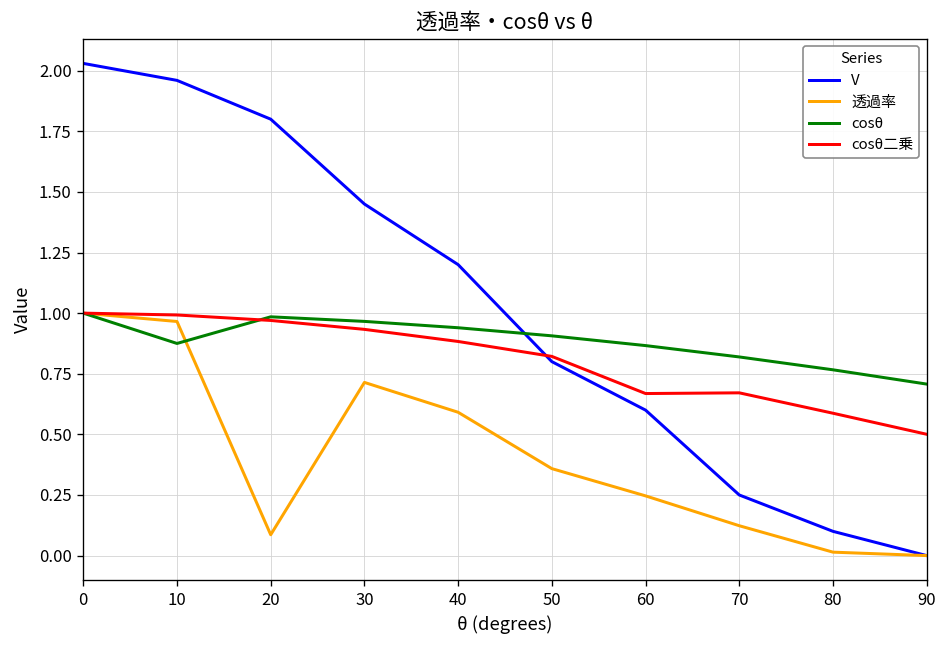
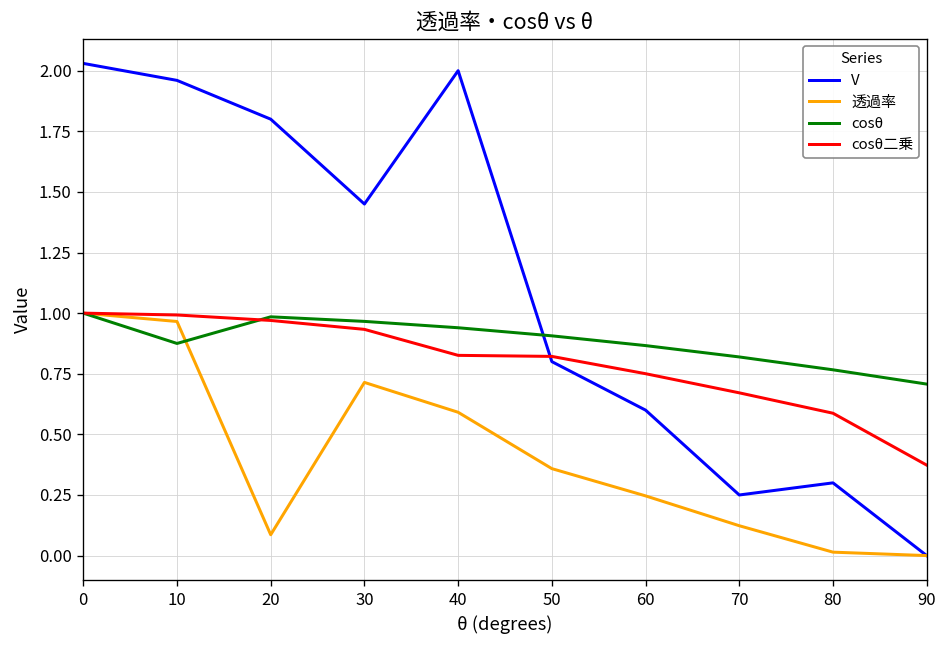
  {
    "V": {
      "0": 2.03,
      "10": 1.96,
      "20": 1.8,
      "30": 1.45,
-     "40": 1.2,
+     "40": 2.0,
      "50": 0.8,
      "60": 0.6,
      "70": 0.25,
-     "80": 0.1
+     "80": 0.3
    },
    "透過率": {
      "10": 0.97,
      "20": 0.09,
      "30": 0.71,
      "40": 0.59,
      "50": 0.36,
      "60": 0.25,
      "70": 0.12,
      "80": 0.01
    },
    "cosθ": {
      "10": 0.87,
      "20": 0.98,
      "30": 0.97,
      "40": 0.94,
      "50": 0.91,
      "60": 0.87,
      "70": 0.82,
      "80": 0.77,
      "90": 0.71
    },
    "cosθ二乗": {
      "10": 0.99,
      "20": 0.97,
      "30": 0.93,
-     "40": 0.88,
+     "40": 0.83,
      "50": 0.82,
-     "60": 0.67,
+     "60": 0.75,
      "70": 0.67,
      "80": 0.59,
-     "90": 0.50
+     "90": 0.37
    }
  }
